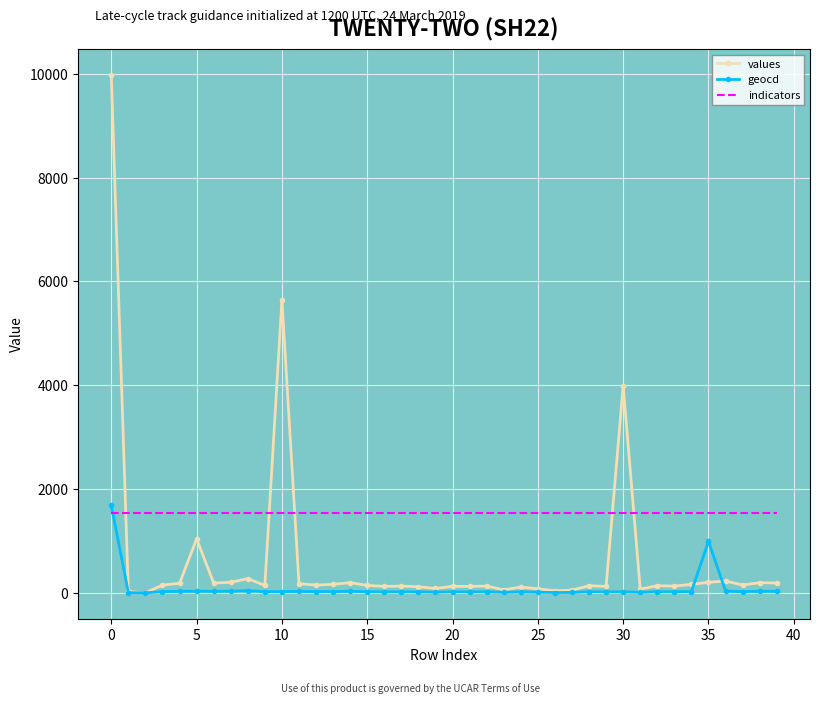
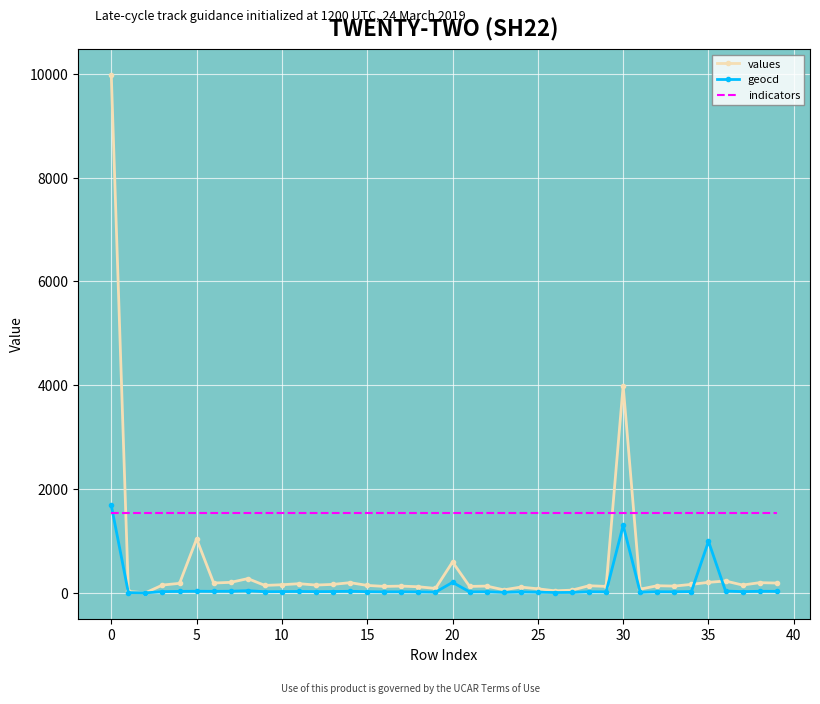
  {
    "values": {
      "0": 10000,
      "5": 1000,
-     "10": 5600,
+     "10": 200,
      "15": 100,
-     "20": 100,
+     "20": 600,
      "25": 100,
      "30": 4000,
      "35": 200
    },
    "geocd": {
      "0": 1700,
      "5": 0,
      "10": 0,
      "15": 0,
-     "20": 0,
+     "20": 200,
      "25": 0,
-     "30": 0,
+     "30": 1300,
      "35": 1000
    },
    "indicators": {
      "0": 1500,
      "5": 1500,
      "10": 1500,
      "15": 1500,
      "20": 1500,
      "25": 1500,
      "30": 1500,
      "35": 1500
    }
  }
